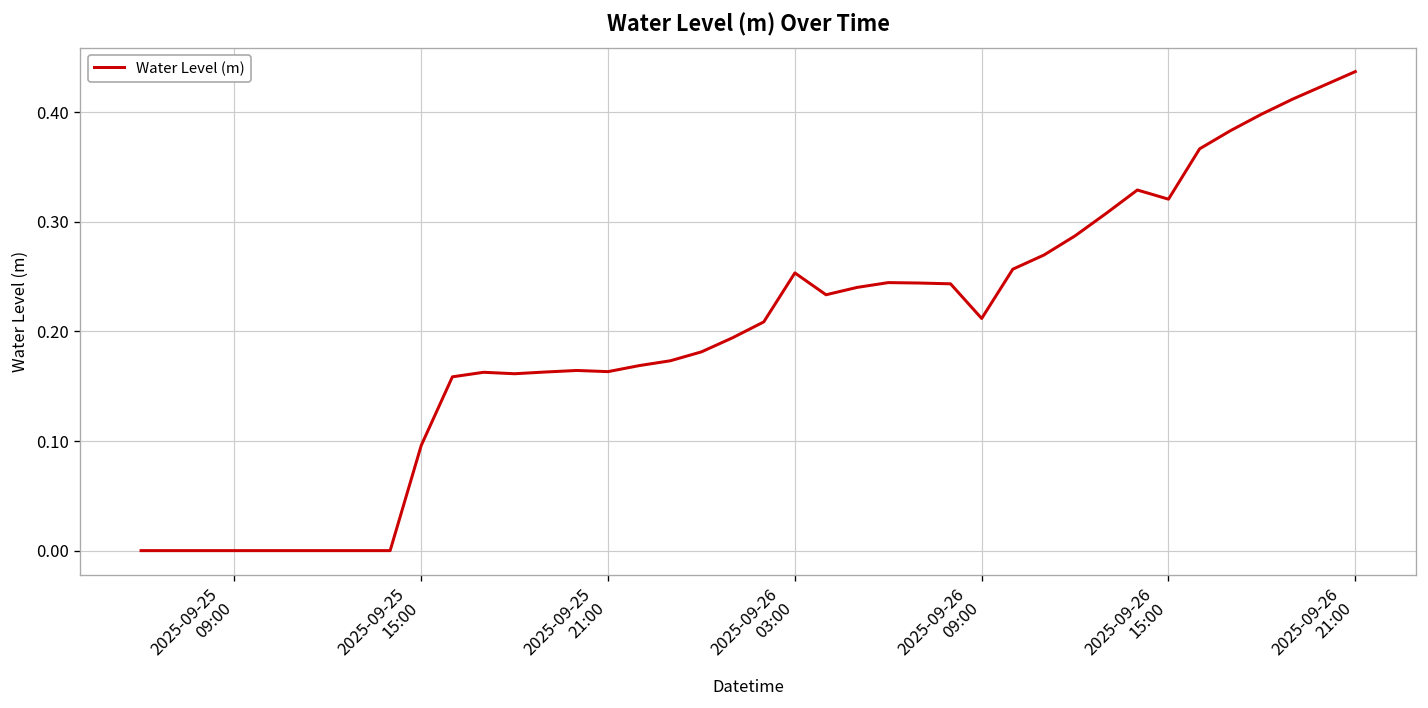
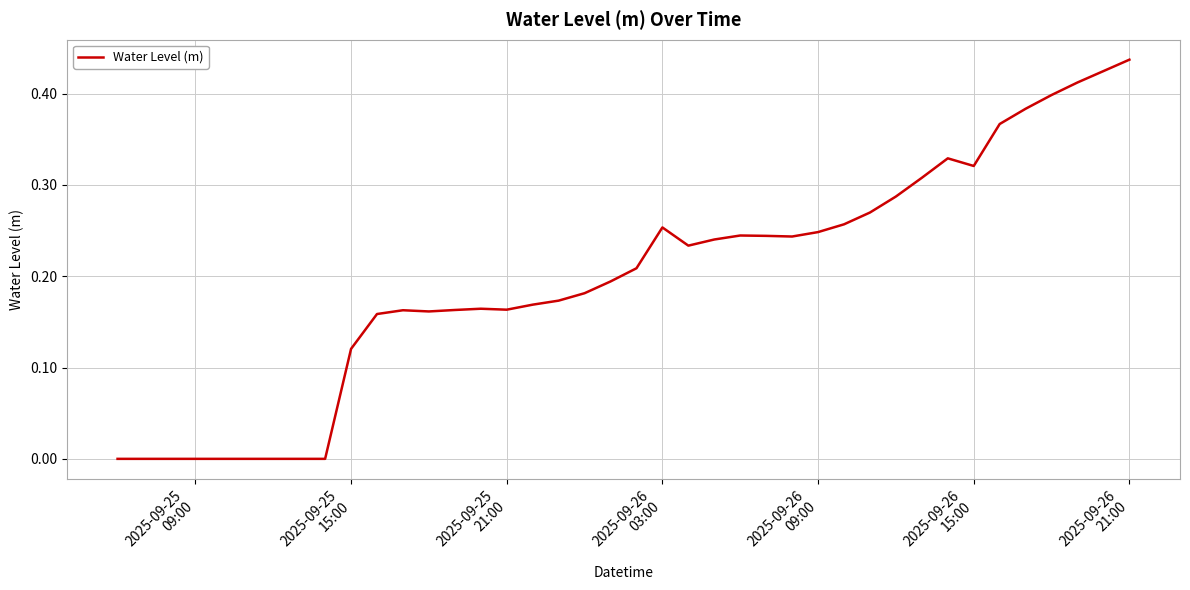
  {
    "2025-09-25 09:00": 0.00,
-   "2025-09-25 15:00": 0.10,
+   "2025-09-25 15:00": 0.12,
    "2025-09-25 21:00": 0.16,
    "2025-09-26 03:00": 0.25,
-   "2025-09-26 09:00": 0.21,
+   "2025-09-26 09:00": 0.25,
    "2025-09-26 15:00": 0.32,
    "2025-09-26 21:00": 0.44
  }
